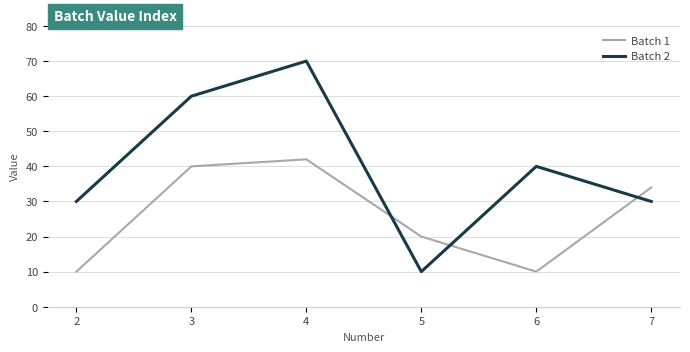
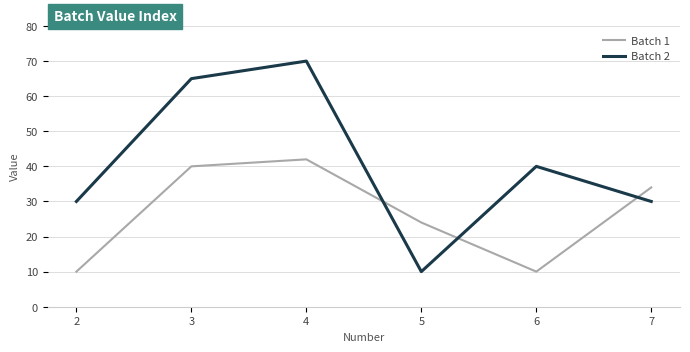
  {
    "Batch 1": {
      "2": 10,
      "3": 40,
      "4": 42,
-     "5": 20,
+     "5": 24,
      "6": 10,
      "7": 34
    },
    "Batch 2": {
      "2": 30,
-     "3": 60,
+     "3": 65,
      "4": 70,
      "5": 10,
      "6": 40,
      "7": 30
    }
  }
